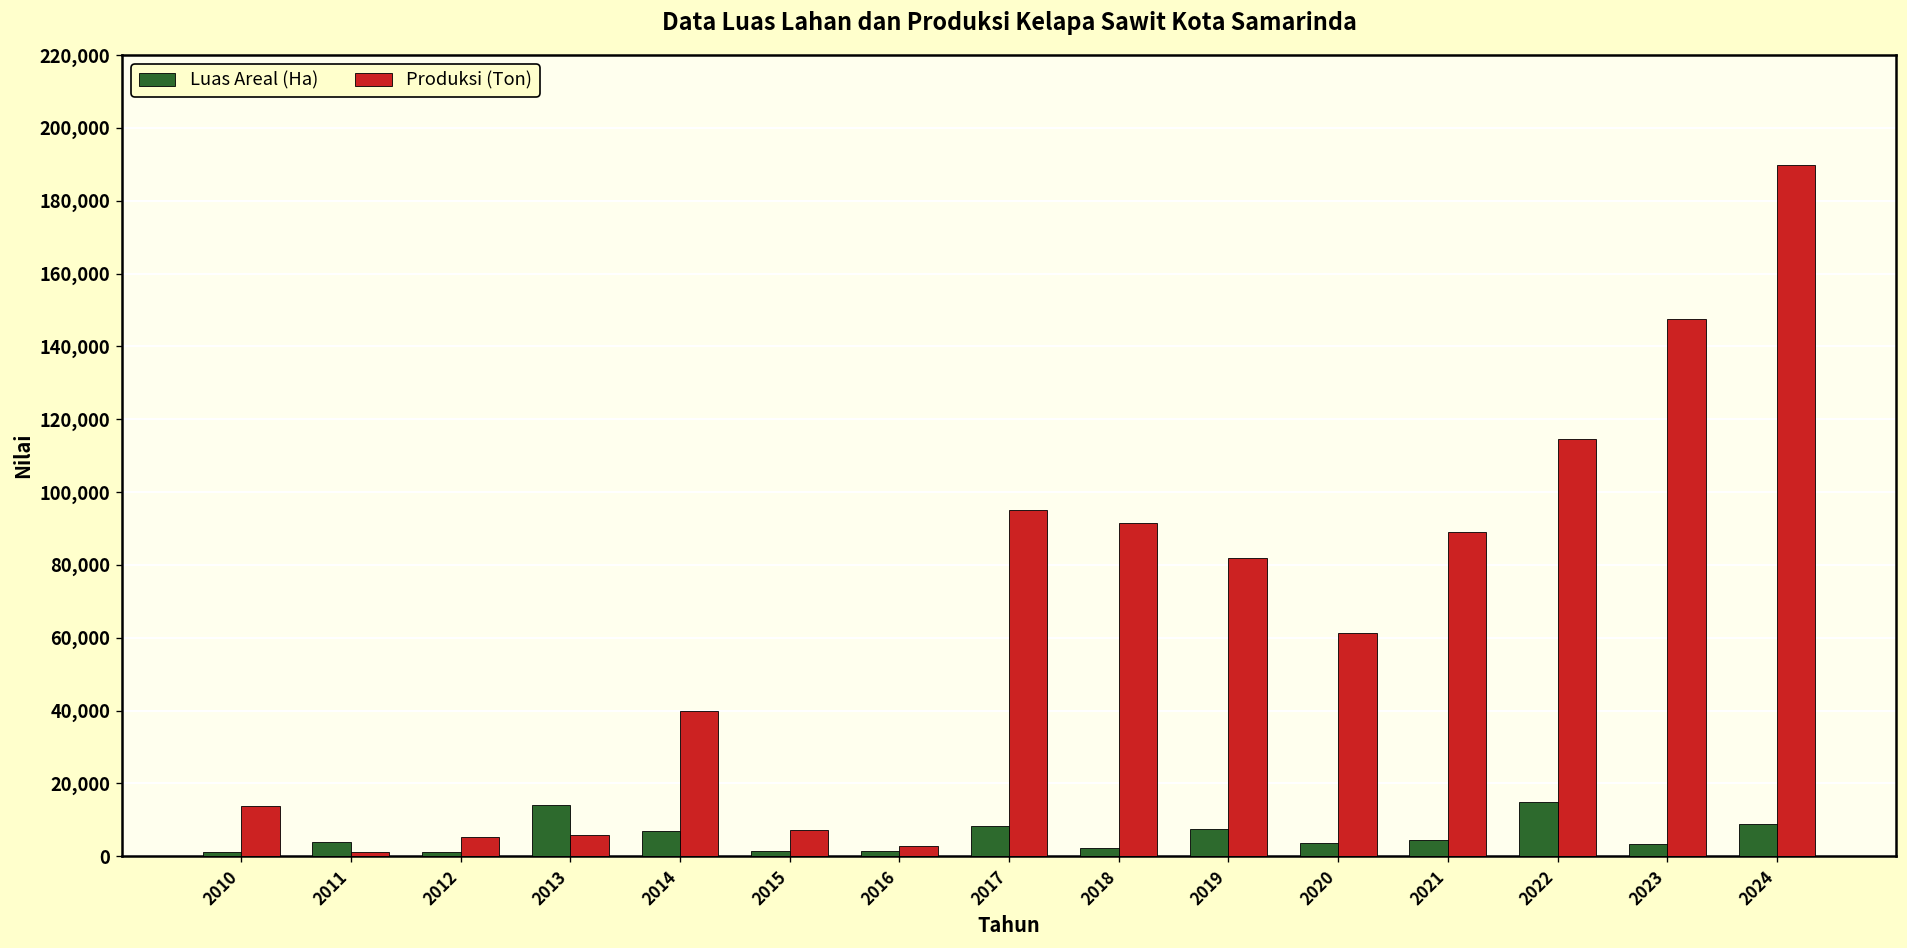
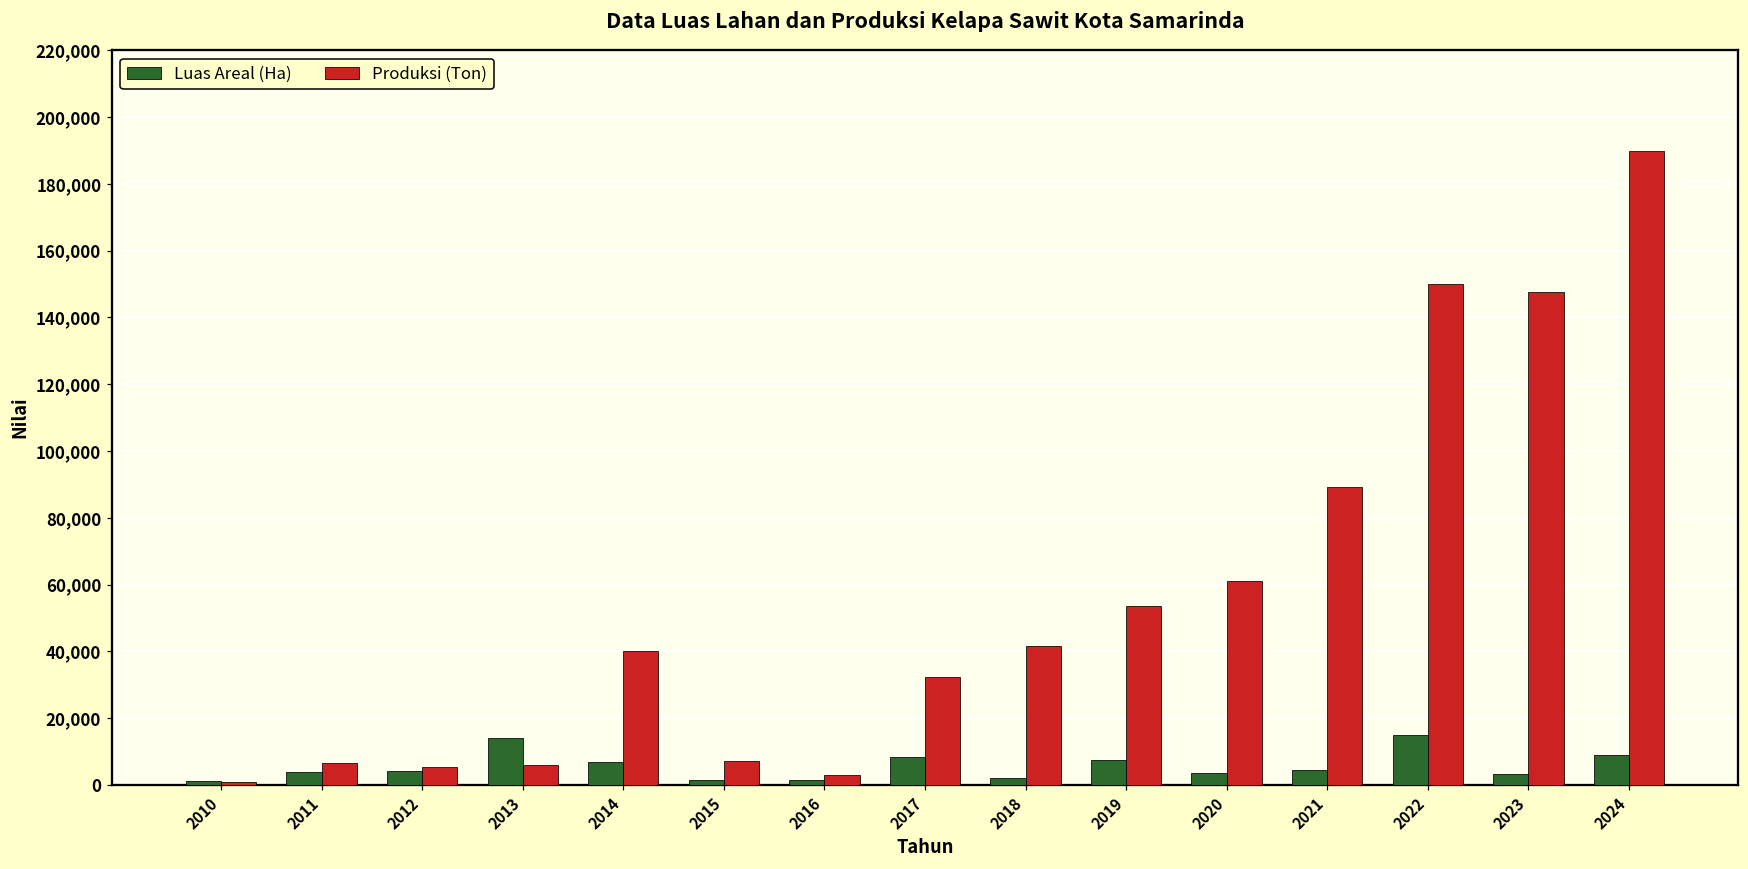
  {
    "Luas Areal (Ha)": {
      "2010": "1,000",
      "2011": "4,000",
-     "2012": "1,000",
+     "2012": "4,000",
      "2013": "14,000",
      "2014": "7,000",
      "2015": "1,000",
      "2016": "1,000",
      "2017": "8,000",
      "2018": "2,000",
      "2019": "7,000",
      "2020": "3,000",
      "2021": "4,000",
      "2022": "15,000",
      "2023": "3,000",
      "2024": "9,000"
    },
    "Produksi (Ton)": {
-     "2010": "14,000",
-     "2011": "1,000",
+     "2010": "1,000",
+     "2011": "6,000",
      "2012": "5,000",
      "2013": "6,000",
      "2014": "40,000",
      "2015": "7,000",
      "2016": "3,000",
-     "2017": "95,000",
-     "2018": "92,000",
-     "2019": "82,000",
+     "2017": "32,000",
+     "2018": "42,000",
+     "2019": "54,000",
      "2020": "61,000",
      "2021": "89,000",
-     "2022": "115,000",
+     "2022": "150,000",
      "2023": "148,000",
      "2024": "190,000"
    }
  }
